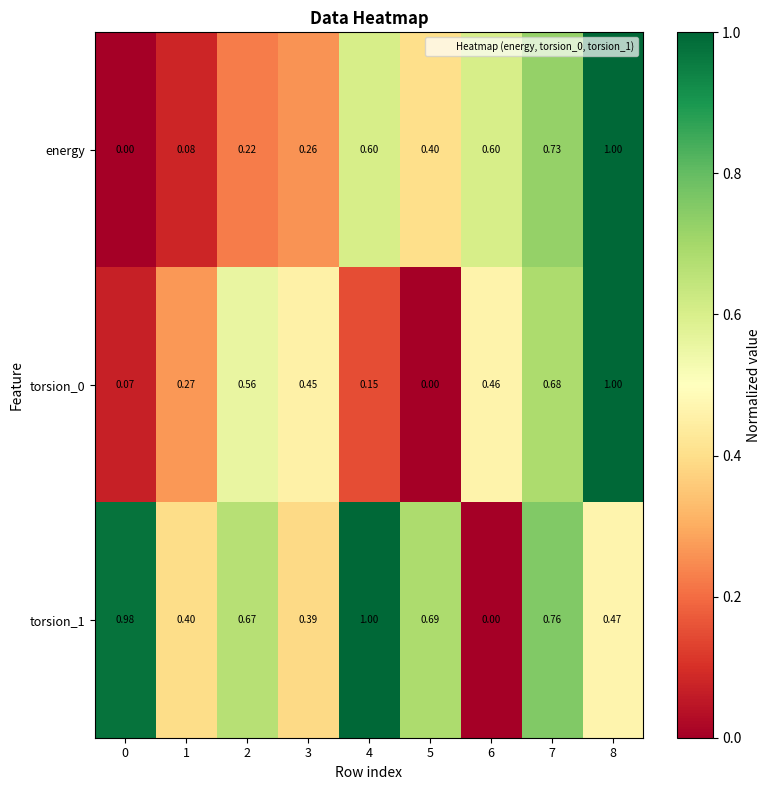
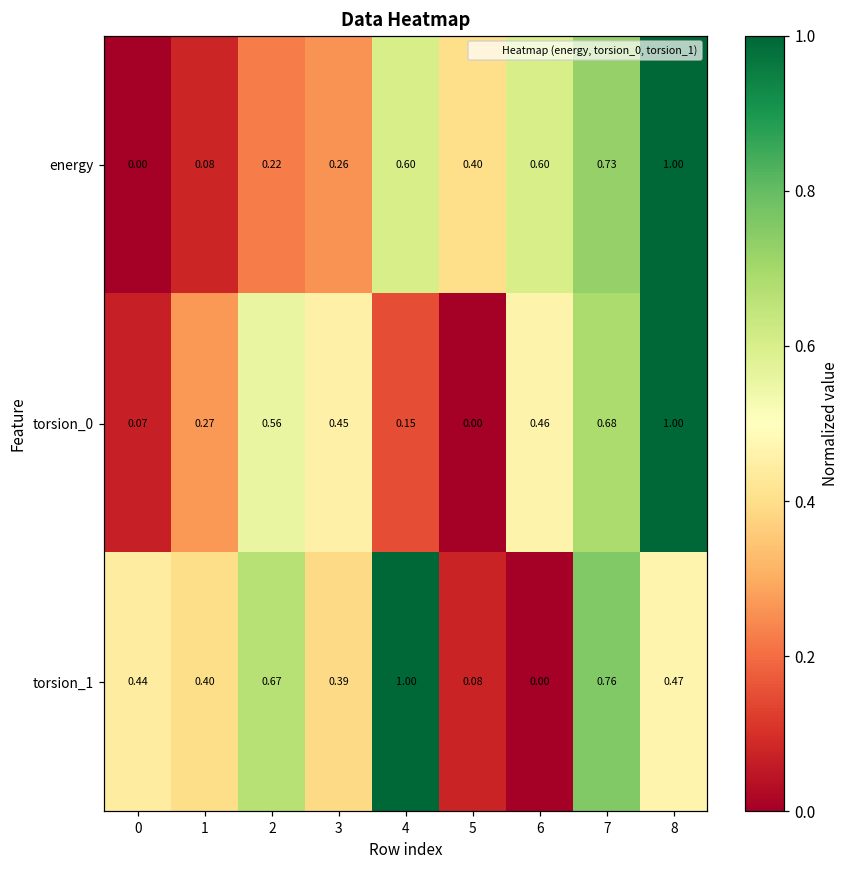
  {
    "energy": {
      "0": 0.00,
      "1": 0.08,
      "2": 0.22,
      "3": 0.26,
      "4": 0.60,
      "5": 0.40,
      "6": 0.60,
      "7": 0.73,
      "8": 1.00
    },
    "torsion_0": {
      "0": 0.07,
      "1": 0.27,
      "2": 0.56,
      "3": 0.45,
      "4": 0.15,
      "5": 0.00,
      "6": 0.46,
      "7": 0.68,
      "8": 1.00
    },
    "torsion_1": {
-     "0": 0.98,
+     "0": 0.44,
      "1": 0.40,
      "2": 0.67,
      "3": 0.39,
      "4": 1.00,
-     "5": 0.69,
+     "5": 0.08,
      "6": 0.00,
      "7": 0.76,
      "8": 0.47
    }
  }
